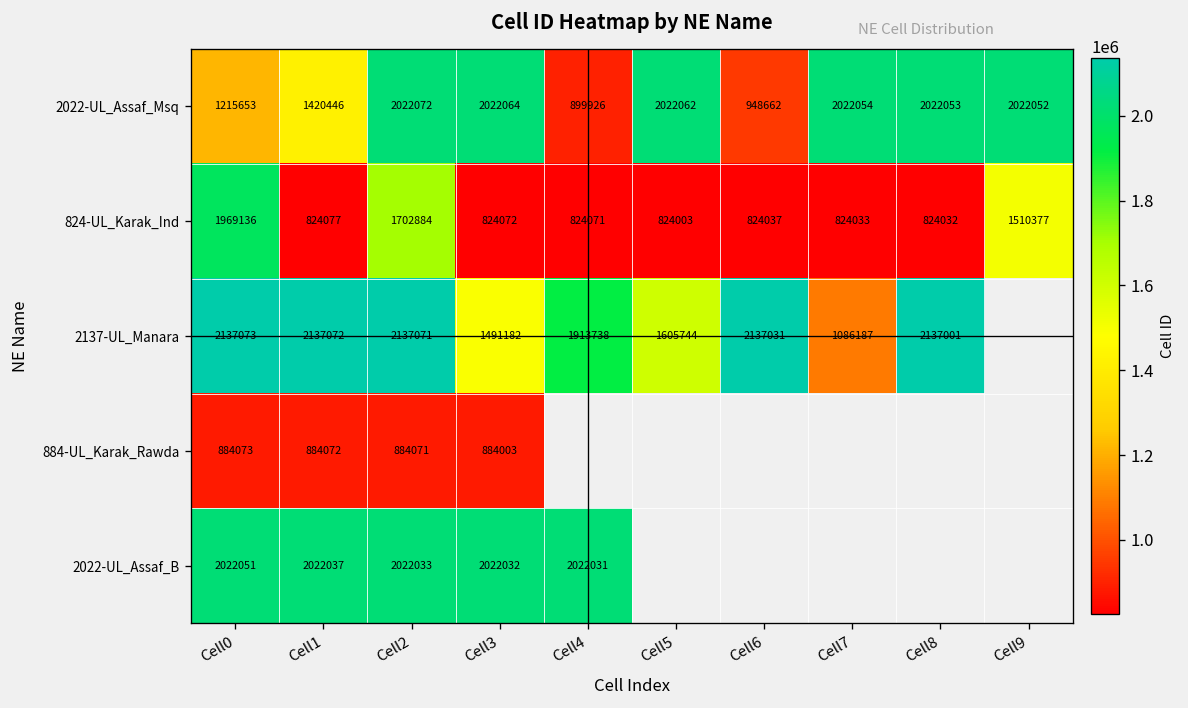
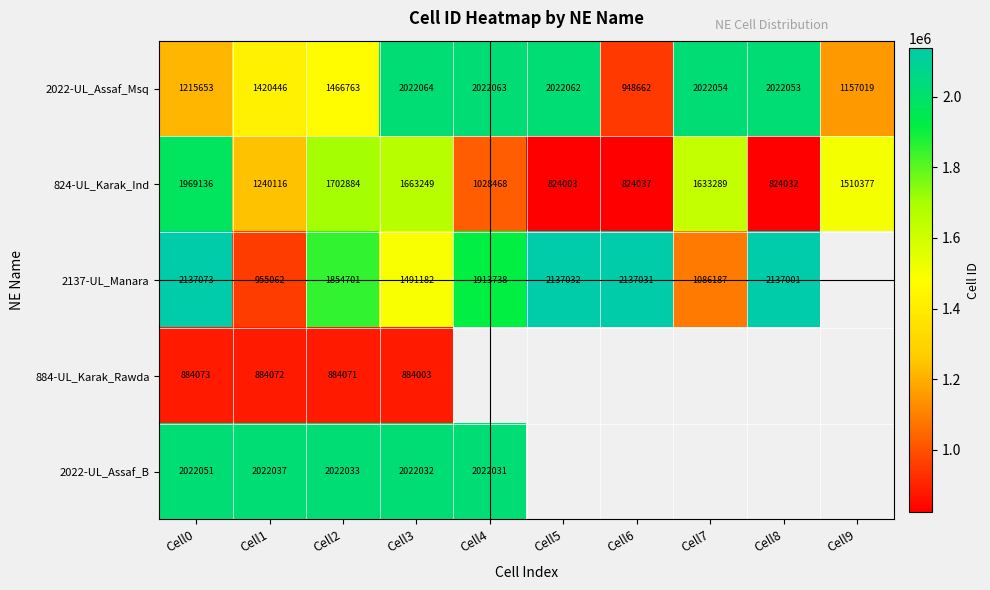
  {
    "2022-UL_Assaf_Msq": {
      "Cell0": 1215653,
      "Cell1": 1420446,
-     "Cell2": 2022072,
+     "Cell2": 1466763,
      "Cell3": 2022064,
-     "Cell4": 899926,
+     "Cell4": 2022063,
      "Cell5": 2022062,
      "Cell6": 948662,
      "Cell7": 2022054,
      "Cell8": 2022053,
-     "Cell9": 2022052
+     "Cell9": 1157019
    },
    "824-UL_Karak_Ind": {
      "Cell0": 1969136,
-     "Cell1": 824077,
+     "Cell1": 1240116,
      "Cell2": 1702884,
-     "Cell3": 824072,
-     "Cell4": 824071,
+     "Cell3": 1663249,
+     "Cell4": 1028468,
      "Cell5": 824003,
      "Cell6": 824037,
-     "Cell7": 824033,
+     "Cell7": 1633289,
      "Cell8": 824032,
      "Cell9": 1510377
    },
    "2137-UL_Manara": {
      "Cell0": 2137073,
-     "Cell1": 2137072,
-     "Cell2": 2137071,
+     "Cell1": 955062,
+     "Cell2": 1854701,
      "Cell3": 1491182,
      "Cell4": 1913738,
-     "Cell5": 1605744,
+     "Cell5": 2137032,
      "Cell6": 2137031,
      "Cell7": 1086187,
      "Cell8": 2137001
    },
    "884-UL_Karak_Rawda": {
      "Cell0": 884073,
      "Cell1": 884072,
      "Cell2": 884071,
      "Cell3": 884003
    },
    "2022-UL_Assaf_B": {
      "Cell0": 2022051,
      "Cell1": 2022037,
      "Cell2": 2022033,
      "Cell3": 2022032,
      "Cell4": 2022031
    }
  }
